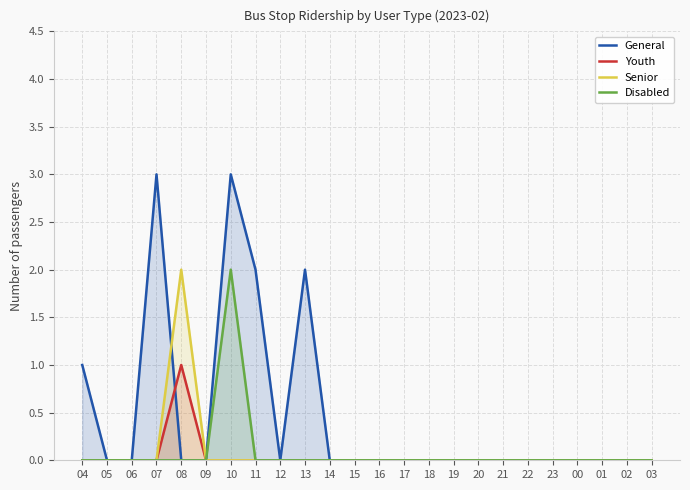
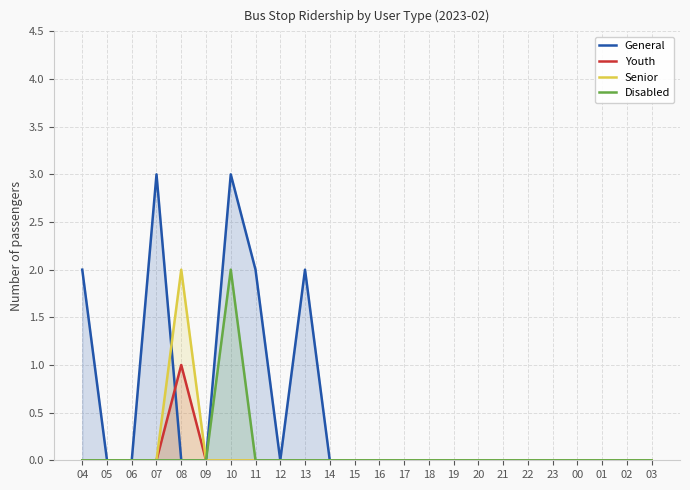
  {
    "General": {
-     "04": 1,
+     "04": 2,
      "07": 3,
      "10": 3,
      "11": 2,
      "13": 2
    },
    "Youth": {
      "08": 1
    },
    "Senior": {
      "08": 2
    },
    "Disabled": {
      "10": 2
    }
  }
